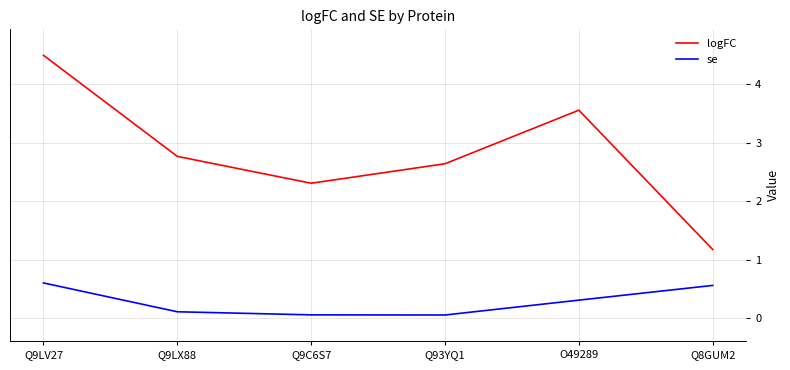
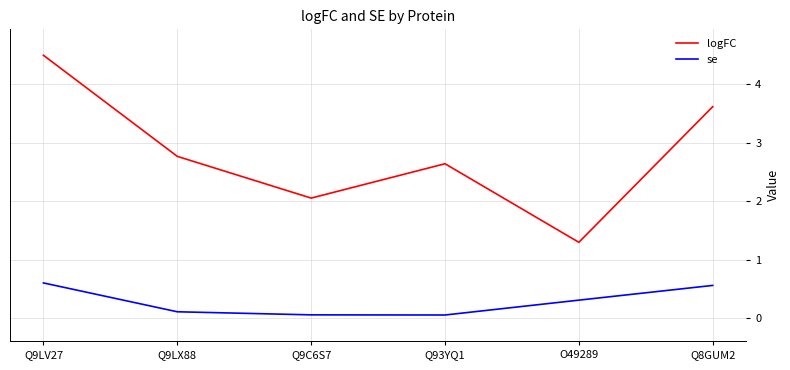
  {
    "logFC": {
      "Q9LV27": 4.5,
      "Q9LX88": 2.8,
-     "Q9C6S7": 2.3,
+     "Q9C6S7": 2.1,
      "Q93YQ1": 2.6,
-     "O49289": 3.6,
-     "Q8GUM2": 1.2
+     "O49289": 1.3,
+     "Q8GUM2": 3.6
    },
    "se": {
      "Q9LV27": 0.6,
      "Q9LX88": 0.1,
      "Q9C6S7": 0.1,
      "Q93YQ1": 0.1,
      "O49289": 0.3,
      "Q8GUM2": 0.6
    }
  }
